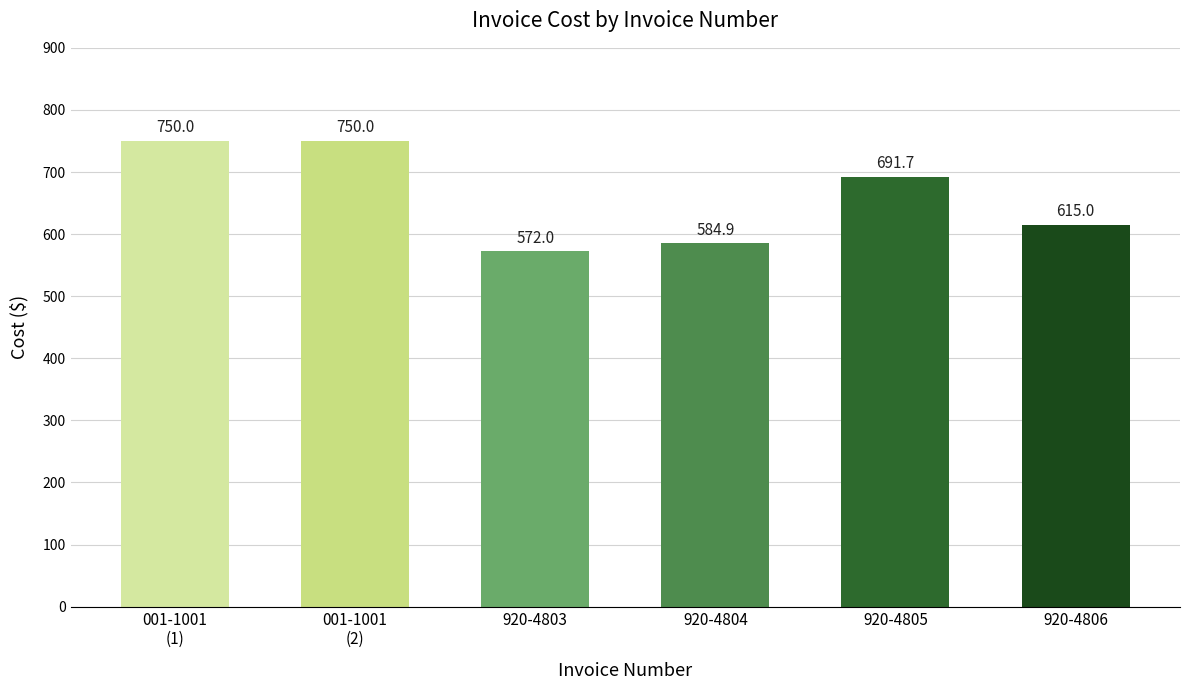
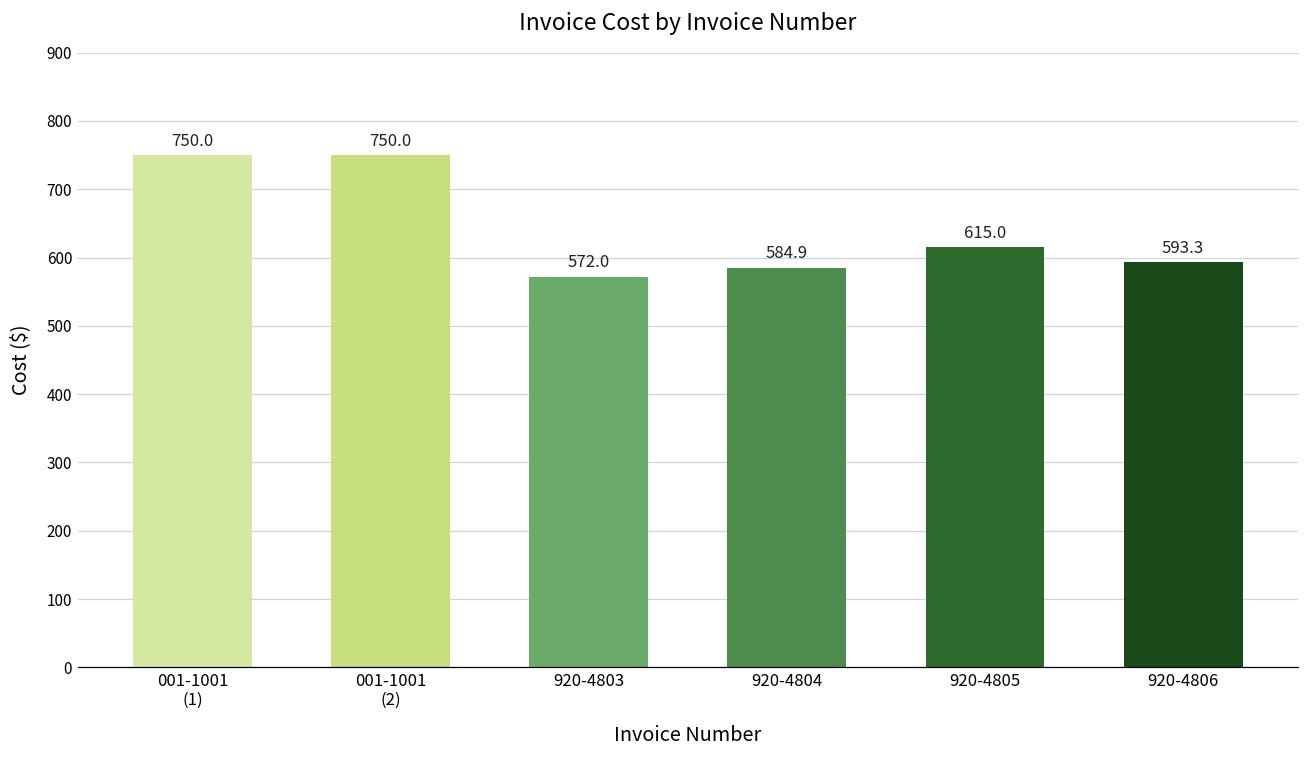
  {
    "001-1001 (1)": 750.0,
    "001-1001 (2)": 750.0,
    "920-4803": 572.0,
    "920-4804": 584.9,
-   "920-4805": 691.7,
-   "920-4806": 615.0
+   "920-4805": 615.0,
+   "920-4806": 593.3
  }
